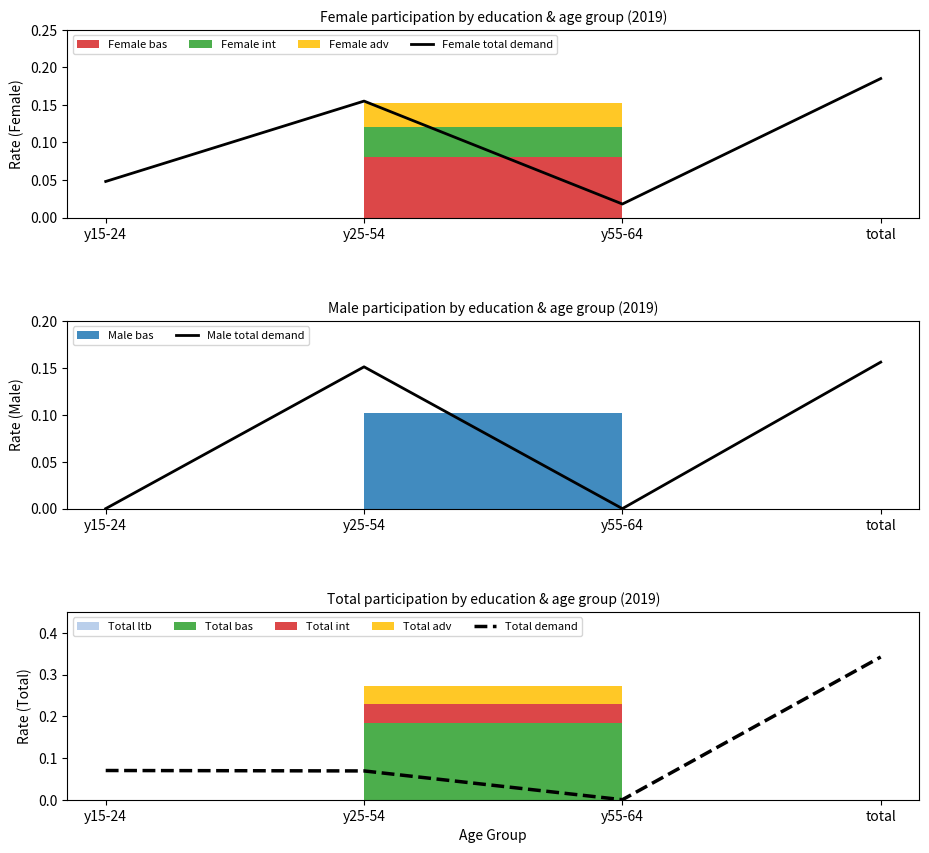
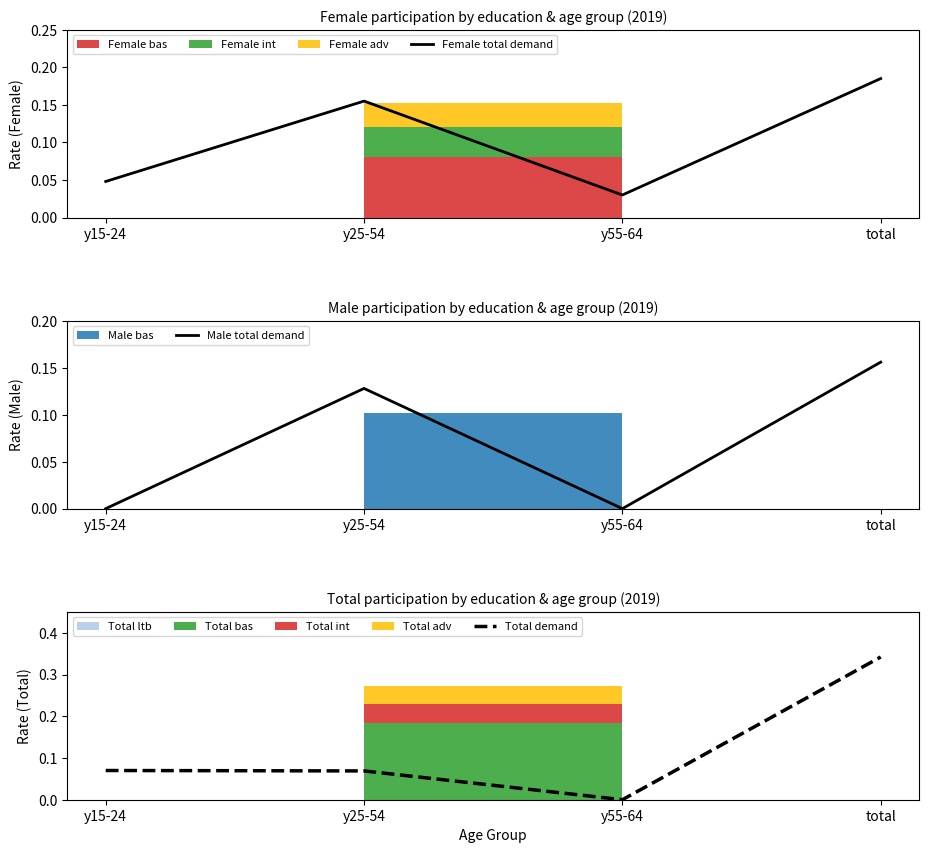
  {
    "Female participation by education & age group (2019)": {
      "Female total demand": {
        "y15-24": 0.05,
-       "y55-64": 0.02,
+       "y55-64": 0.03,
        "total": 0.19
      }
    },
    "Male participation by education & age group (2019)": {
      "Male total demand": {
-       "y25-54": 0.15,
+       "y25-54": 0.13,
        "total": 0.16
      }
    },
    "Total participation by education & age group (2019)": {
      "Total demand": {
        "y15-24": 0.07,
        "y25-54": 0.07
      }
    }
  }
